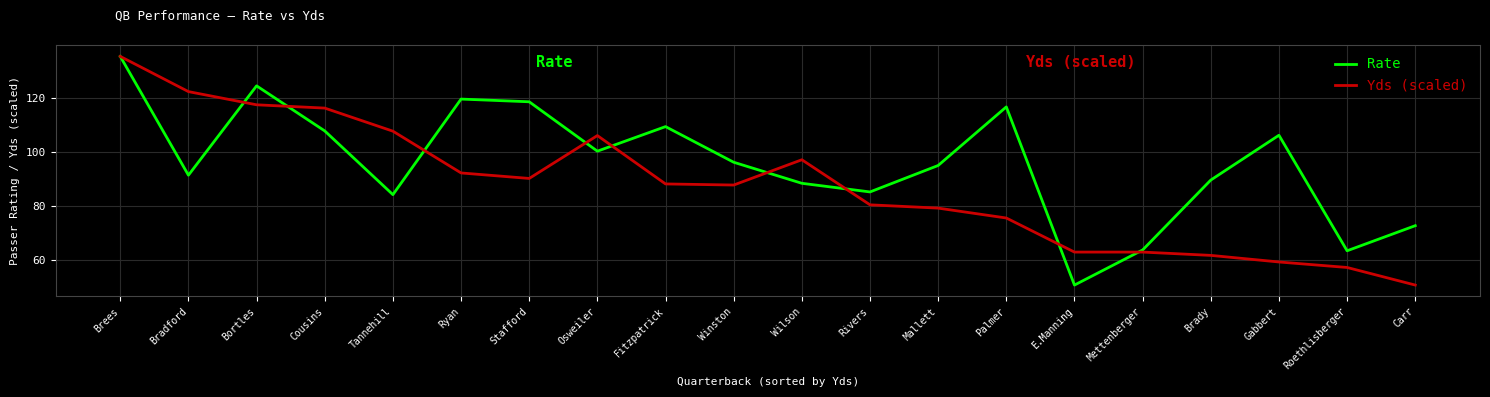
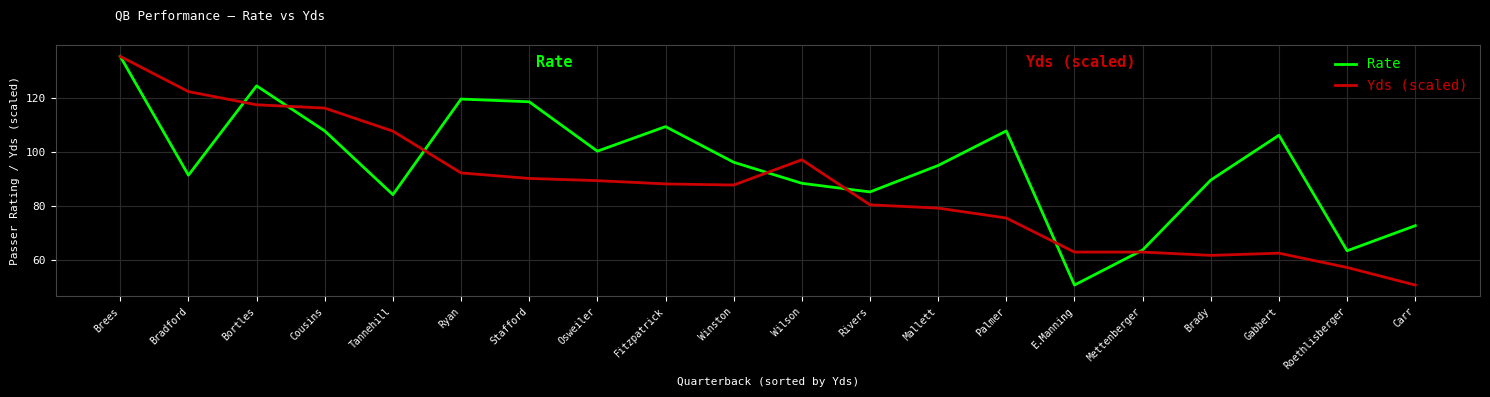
  {
    "Rate": {
      "Bradford": 91,
      "Bortles": 125,
      "Cousins": 108,
      "Tannehill": 84,
      "Ryan": 120,
      "Stafford": 119,
      "Osweiler": 100,
      "Fitzpatrick": 109,
      "Winston": 96,
      "Wilson": 88,
      "Rivers": 85,
      "Mallett": 95,
-     "Palmer": 117,
+     "Palmer": 108,
      "E.Manning": 51,
      "Brady": 90,
      "Gabbert": 106,
      "Roethlisberger": 63,
      "Carr": 73
    },
    "Yds (scaled)": {
      "Bradford": 122,
      "Bortles": 117,
      "Cousins": 116,
      "Tannehill": 108,
      "Ryan": 92,
      "Stafford": 90,
-     "Osweiler": 106,
+     "Osweiler": 89,
      "Fitzpatrick": 88,
      "Winston": 88,
      "Wilson": 97,
      "Rivers": 80,
      "Mallett": 79,
      "Palmer": 76,
      "E.Manning": 63,
      "Brady": 62,
-     "Gabbert": 59,
+     "Gabbert": 63,
      "Roethlisberger": 57,
      "Carr": 51
    }
  }
